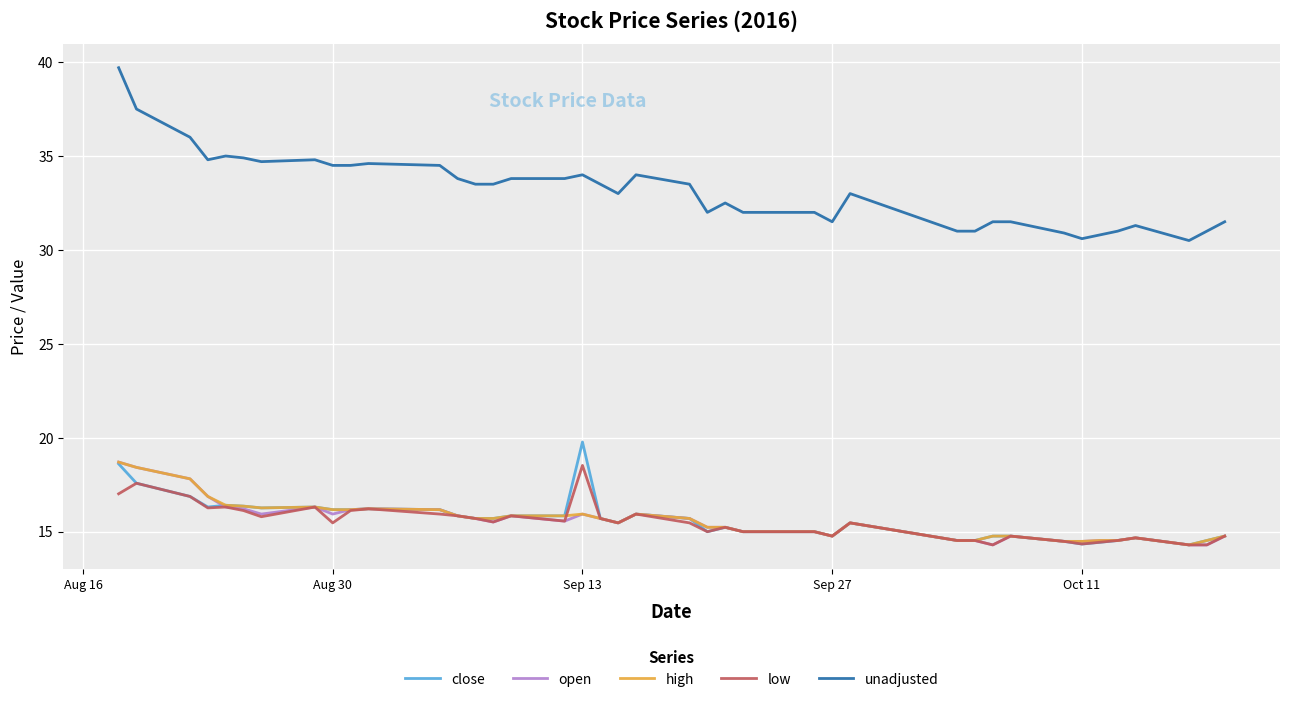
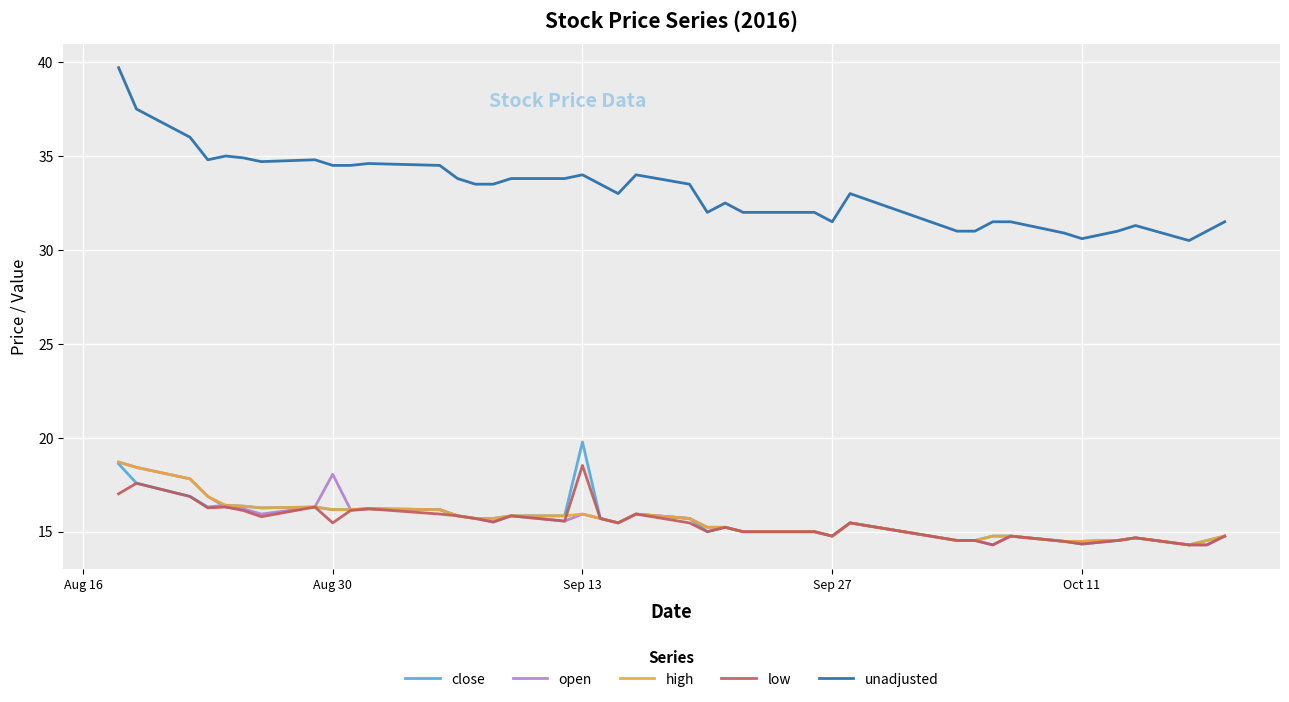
  {
    "close": {
      "Sep 13": 19.8
    },
    "open": {
-     "Aug 30": 15.9
+     "Aug 30": 18.1
    },
    "low": {
      "Aug 30": 15.5,
      "Sep 13": 18.5
    },
    "unadjusted": {
      "Aug 30": 34.5,
      "Sep 13": 34.0,
      "Sep 27": 31.5,
      "Oct 11": 30.6
    }
  }
